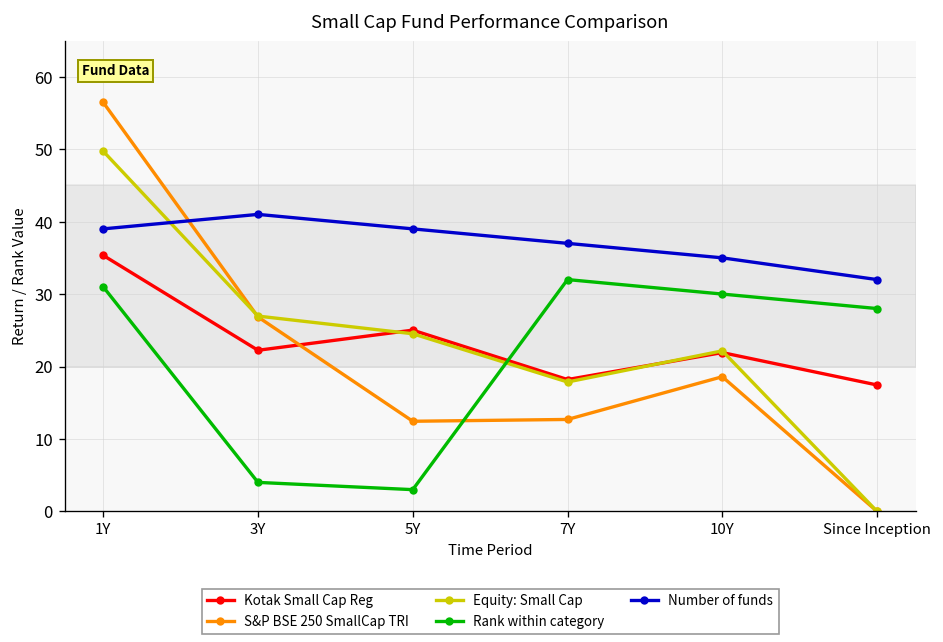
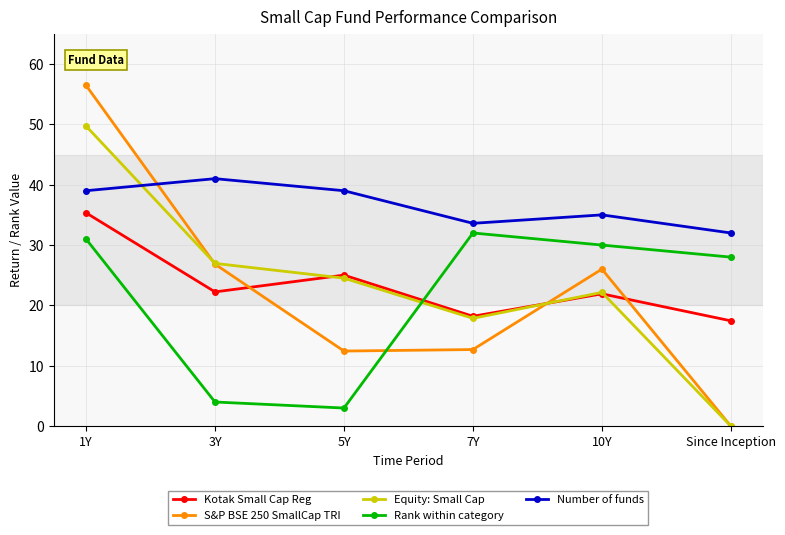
  {
    "Kotak Small Cap Reg": {
      "1Y": 35,
      "3Y": 22,
      "5Y": 25,
      "Since Inception": 17
    },
    "S&P BSE 250 SmallCap TRI": {
      "1Y": 56,
      "5Y": 12,
      "7Y": 13,
-     "10Y": 19
+     "10Y": 26
    },
    "Equity: Small Cap": {
      "1Y": 50,
      "5Y": 25
    },
    "Rank within category": {
      "1Y": 31,
      "3Y": 4,
      "5Y": 3,
      "7Y": 32,
      "10Y": 30,
      "Since Inception": 28
    },
    "Number of funds": {
      "1Y": 39,
      "3Y": 41,
      "5Y": 39,
-     "7Y": 37,
+     "7Y": 34,
      "10Y": 35,
      "Since Inception": 32
    }
  }
